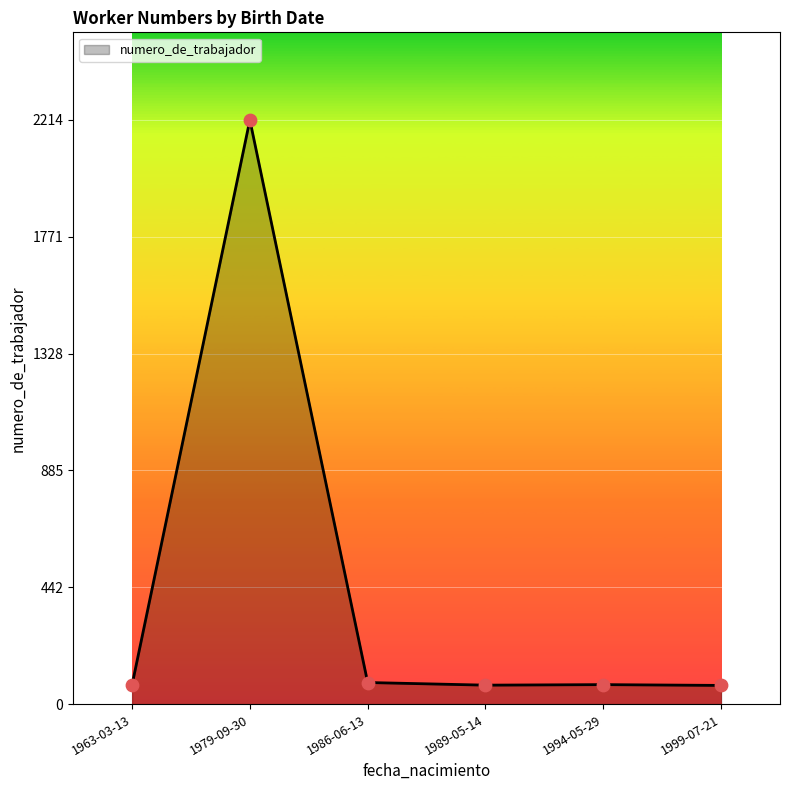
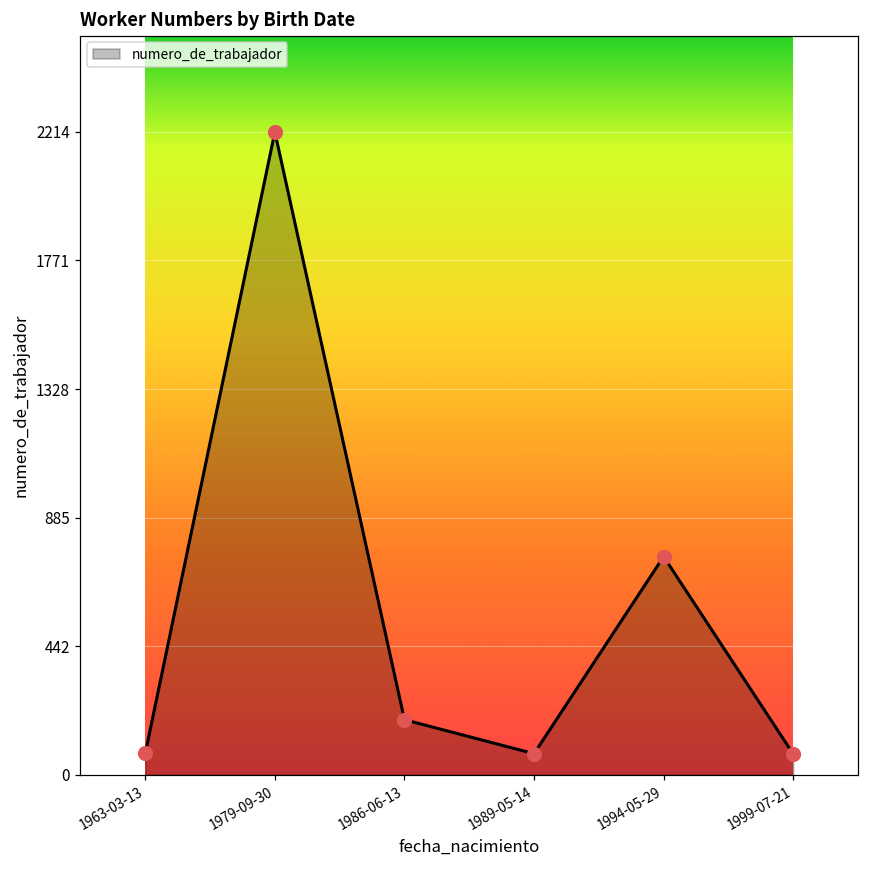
  {
    "1963-03-13": 70,
    "1979-09-30": 2210,
-   "1986-06-13": 80,
+   "1986-06-13": 190,
    "1989-05-14": 70,
-   "1994-05-29": 70,
+   "1994-05-29": 750,
    "1999-07-21": 70
  }
